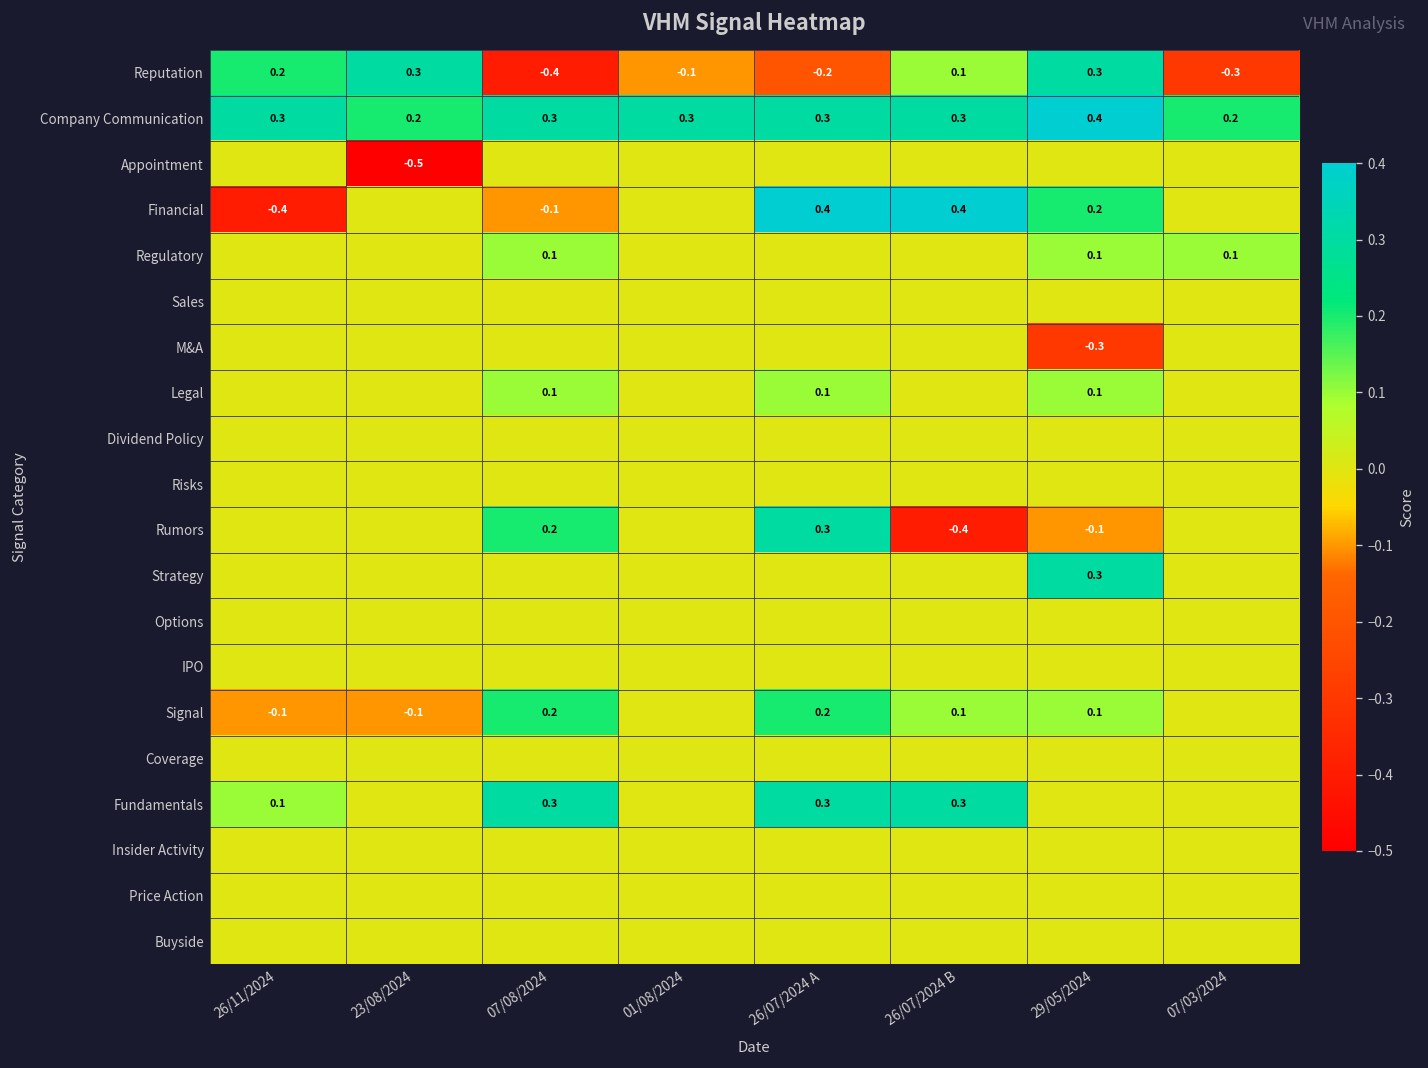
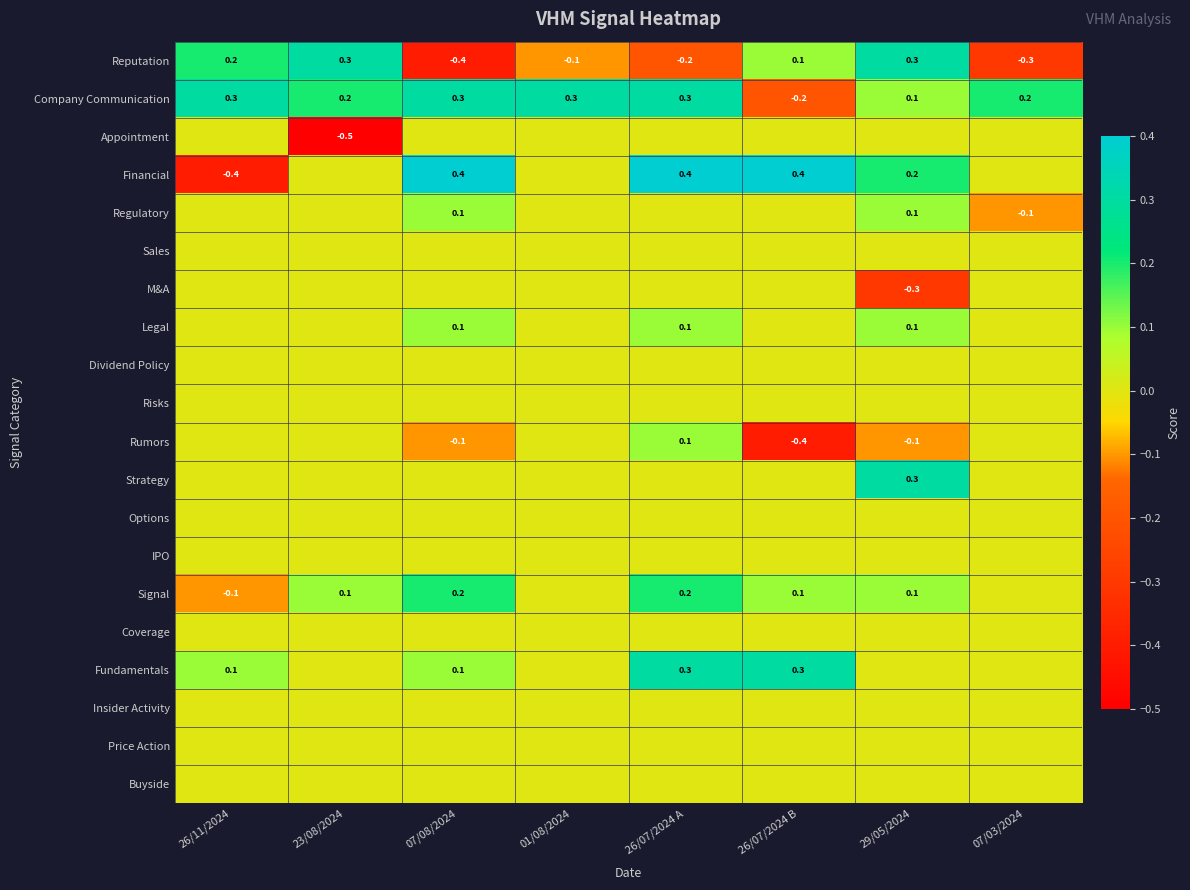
  {
    "Reputation": {
      "26/11/2024": 0.2,
      "23/08/2024": 0.3,
      "07/08/2024": -0.4,
      "01/08/2024": -0.1,
      "26/07/2024 A": -0.2,
      "26/07/2024 B": 0.1,
      "29/05/2024": 0.3,
      "07/03/2024": -0.3
    },
    "Company Communication": {
      "26/11/2024": 0.3,
      "23/08/2024": 0.2,
      "07/08/2024": 0.3,
      "01/08/2024": 0.3,
      "26/07/2024 A": 0.3,
-     "26/07/2024 B": 0.3,
-     "29/05/2024": 0.4,
+     "26/07/2024 B": -0.2,
+     "29/05/2024": 0.1,
      "07/03/2024": 0.2
    },
    "Appointment": {
      "23/08/2024": -0.5
    },
    "Financial": {
      "26/11/2024": -0.4,
-     "07/08/2024": -0.1,
+     "07/08/2024": 0.4,
      "26/07/2024 A": 0.4,
      "26/07/2024 B": 0.4,
      "29/05/2024": 0.2
    },
    "Regulatory": {
      "07/08/2024": 0.1,
      "29/05/2024": 0.1,
-     "07/03/2024": 0.1
+     "07/03/2024": -0.1
    },
    "M&A": {
      "29/05/2024": -0.3
    },
    "Legal": {
      "07/08/2024": 0.1,
      "26/07/2024 A": 0.1,
      "29/05/2024": 0.1
    },
    "Rumors": {
-     "07/08/2024": 0.2,
-     "26/07/2024 A": 0.3,
+     "07/08/2024": -0.1,
+     "26/07/2024 A": 0.1,
      "26/07/2024 B": -0.4,
      "29/05/2024": -0.1
    },
    "Strategy": {
      "29/05/2024": 0.3
    },
    "Signal": {
      "26/11/2024": -0.1,
-     "23/08/2024": -0.1,
+     "23/08/2024": 0.1,
      "07/08/2024": 0.2,
      "26/07/2024 A": 0.2,
      "26/07/2024 B": 0.1,
      "29/05/2024": 0.1
    },
    "Fundamentals": {
      "26/11/2024": 0.1,
-     "07/08/2024": 0.3,
+     "07/08/2024": 0.1,
      "26/07/2024 A": 0.3,
      "26/07/2024 B": 0.3
    }
  }
